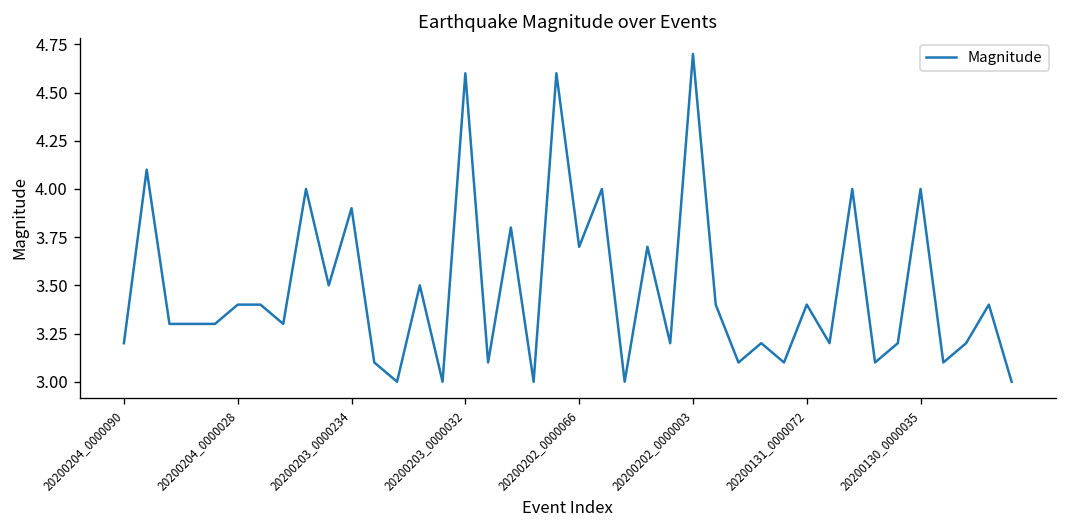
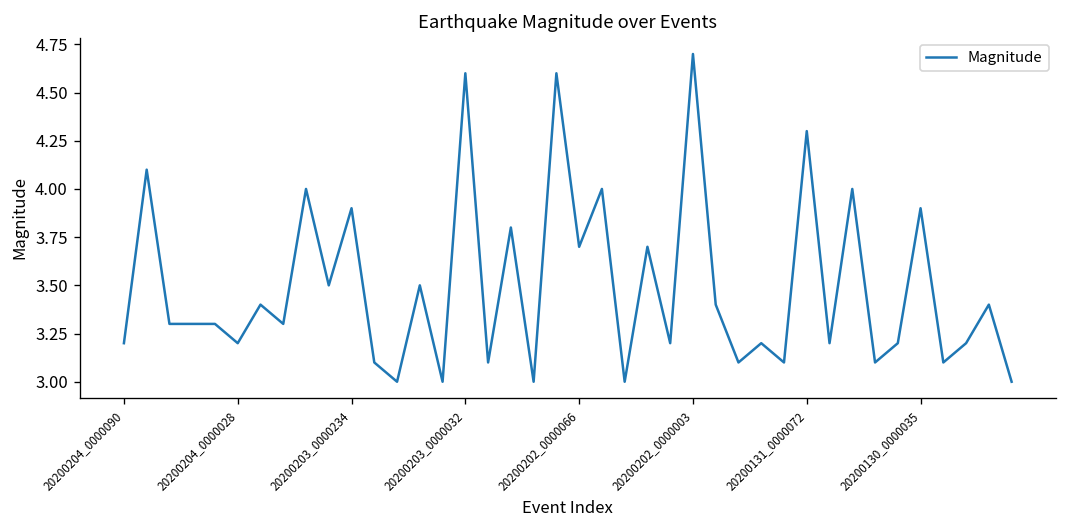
  {
    "20200204_0000090": 3.2,
-   "20200204_0000028": 3.4,
+   "20200204_0000028": 3.2,
    "20200203_0000234": 3.9,
    "20200203_0000032": 4.6,
    "20200202_0000066": 3.7,
    "20200202_0000003": 4.7,
-   "20200131_0000072": 3.4,
-   "20200130_0000035": 4.0
+   "20200131_0000072": 4.3,
+   "20200130_0000035": 3.9
  }
